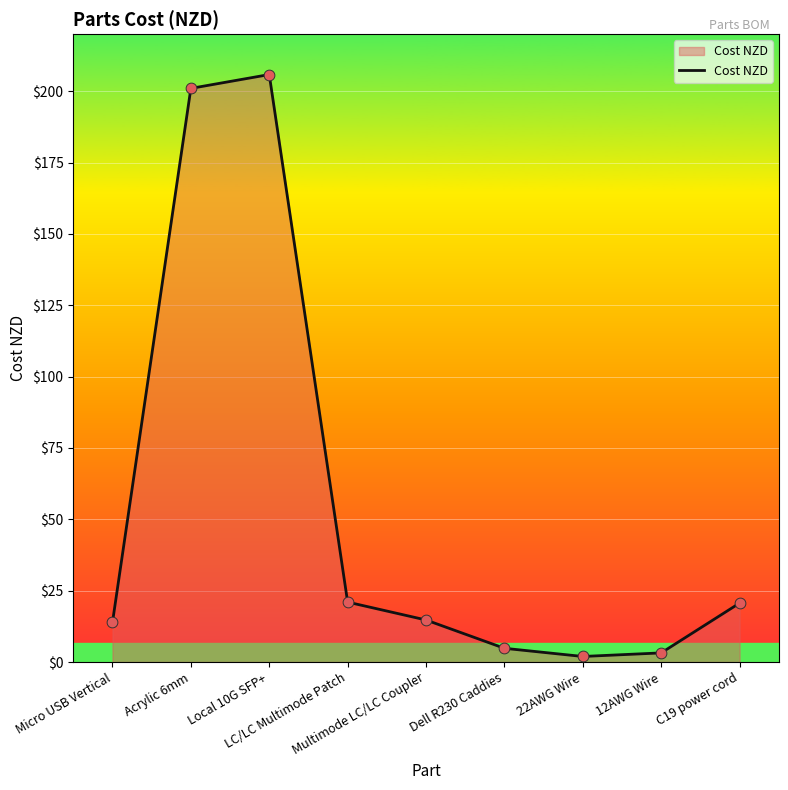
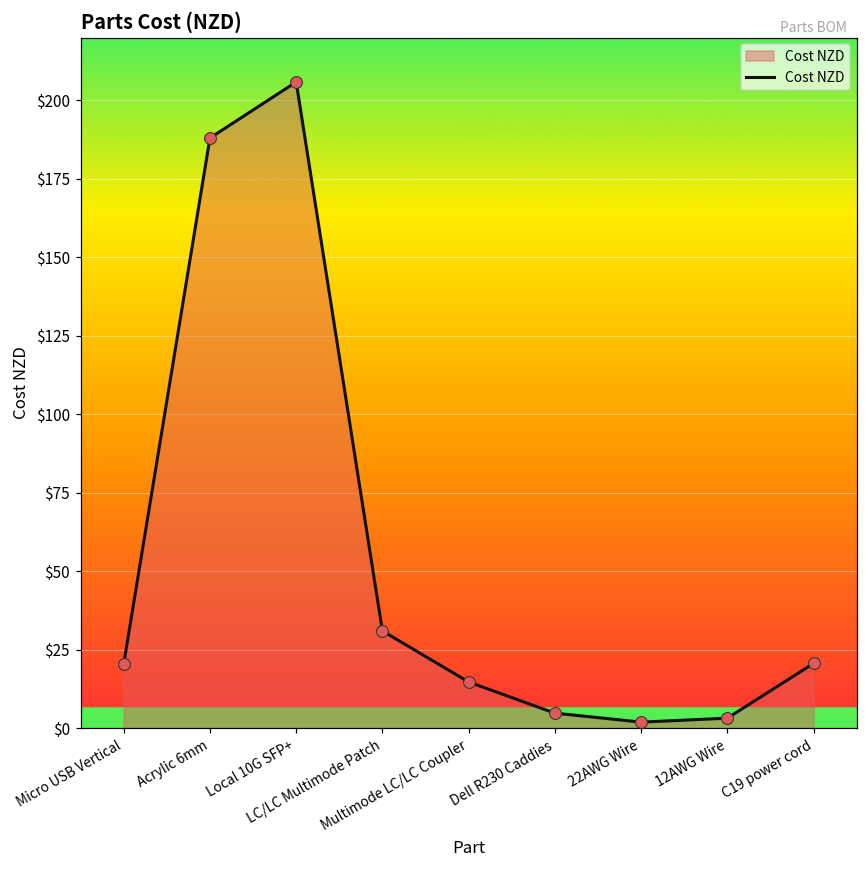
  {
-   "Micro USB Vertical": "$14",
-   "Acrylic 6mm": "$201",
+   "Micro USB Vertical": "$21",
+   "Acrylic 6mm": "$188",
    "Local 10G SFP+": "$206",
-   "LC/LC Multimode Patch": "$21",
+   "LC/LC Multimode Patch": "$31",
    "Multimode LC/LC Coupler": "$15",
    "C19 power cord": "$21"
  }
